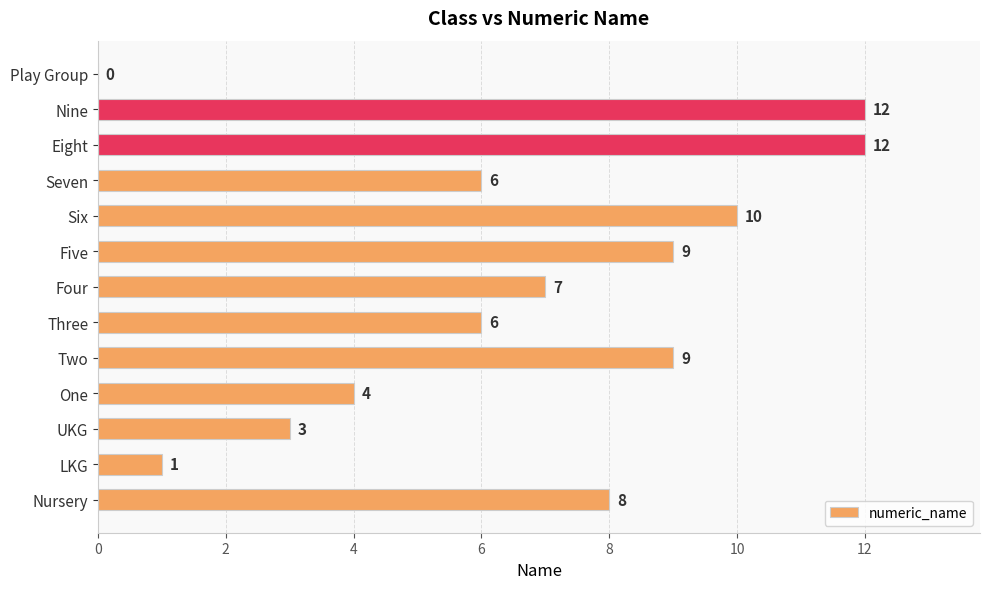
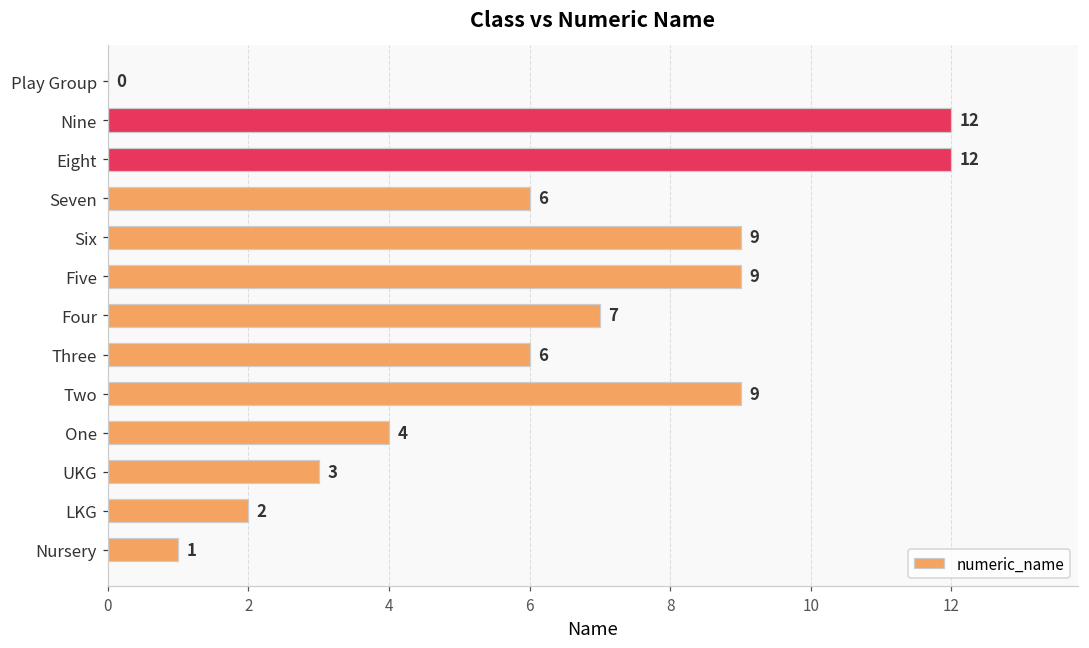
  {
    "Play Group": 0,
    "Nine": 12,
    "Eight": 12,
    "Seven": 6,
-   "Six": 10,
+   "Six": 9,
    "Five": 9,
    "Four": 7,
    "Three": 6,
    "Two": 9,
    "One": 4,
    "UKG": 3,
-   "LKG": 1,
-   "Nursery": 8
+   "LKG": 2,
+   "Nursery": 1
  }
